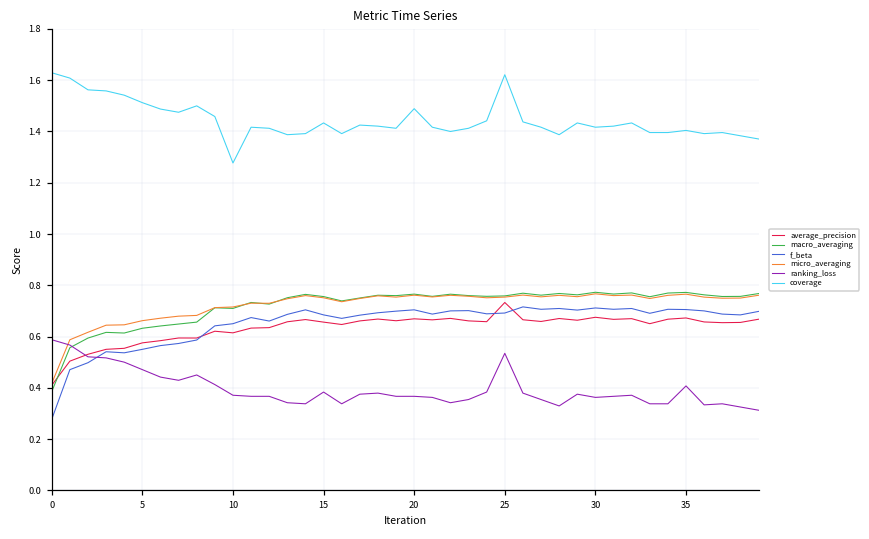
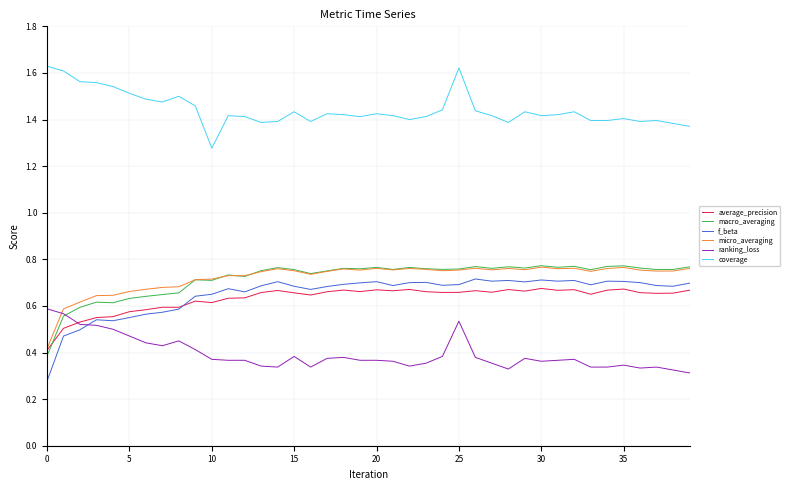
  {
    "average_precision": {
      "5": 0.58,
      "10": 0.61,
      "15": 0.66,
      "20": 0.67,
-     "25": 0.73,
+     "25": 0.66,
      "30": 0.68,
      "35": 0.67
    },
    "macro_averaging": {
      "0": 0.39,
      "5": 0.63
    },
    "f_beta": {
      "0": 0.28,
      "5": 0.55,
      "10": 0.65,
      "15": 0.68,
      "20": 0.70,
      "25": 0.69,
      "30": 0.71,
      "35": 0.71
    },
    "micro_averaging": {
      "5": 0.66
    },
    "ranking_loss": {
      "0": 0.59,
      "5": 0.47,
      "10": 0.37,
      "15": 0.38,
      "20": 0.37,
      "25": 0.53,
      "30": 0.36,
-     "35": 0.41
+     "35": 0.35
    },
    "coverage": {
      "0": 1.63,
      "5": 1.51,
      "10": 1.28,
      "15": 1.43,
-     "20": 1.49,
+     "20": 1.43,
      "25": 1.62,
      "30": 1.42,
      "35": 1.40
    }
  }
